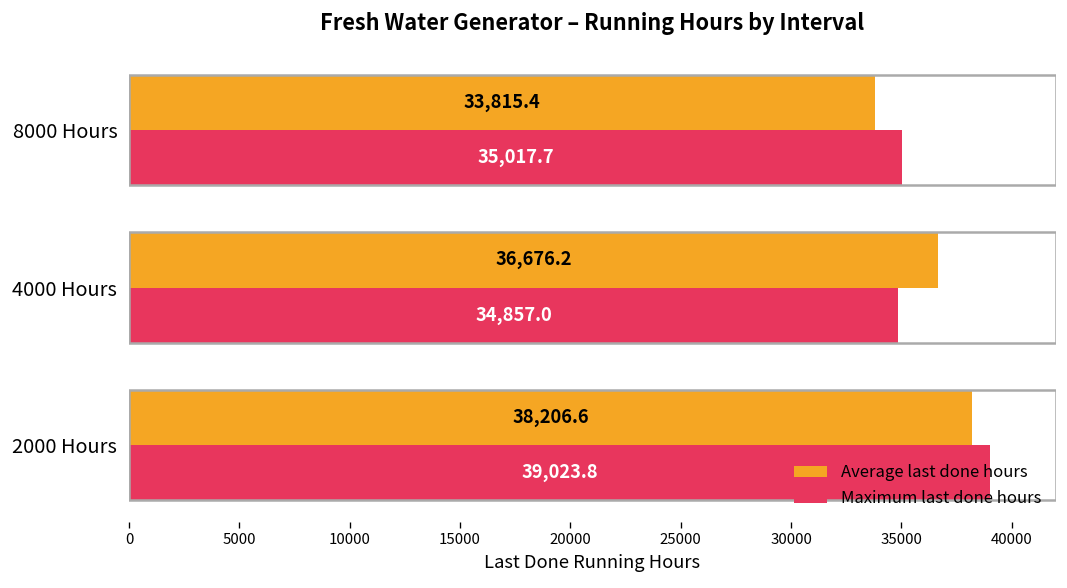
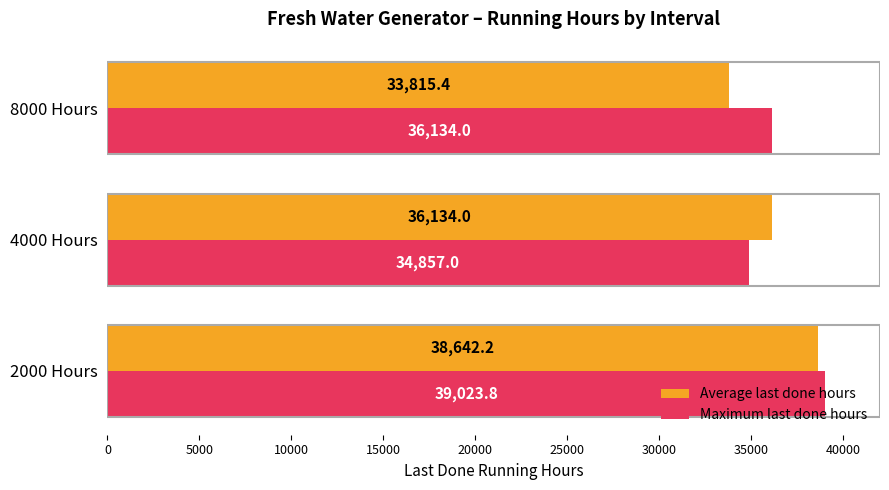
  {
    "Average last done hours": {
      "8000 Hours": "33,815.4",
-     "4000 Hours": "36,676.2",
-     "2000 Hours": "38,206.6"
+     "4000 Hours": "36,134.0",
+     "2000 Hours": "38,642.2"
    },
    "Maximum last done hours": {
-     "8000 Hours": "35,017.7",
+     "8000 Hours": "36,134.0",
      "4000 Hours": "34,857.0",
      "2000 Hours": "39,023.8"
    }
  }
